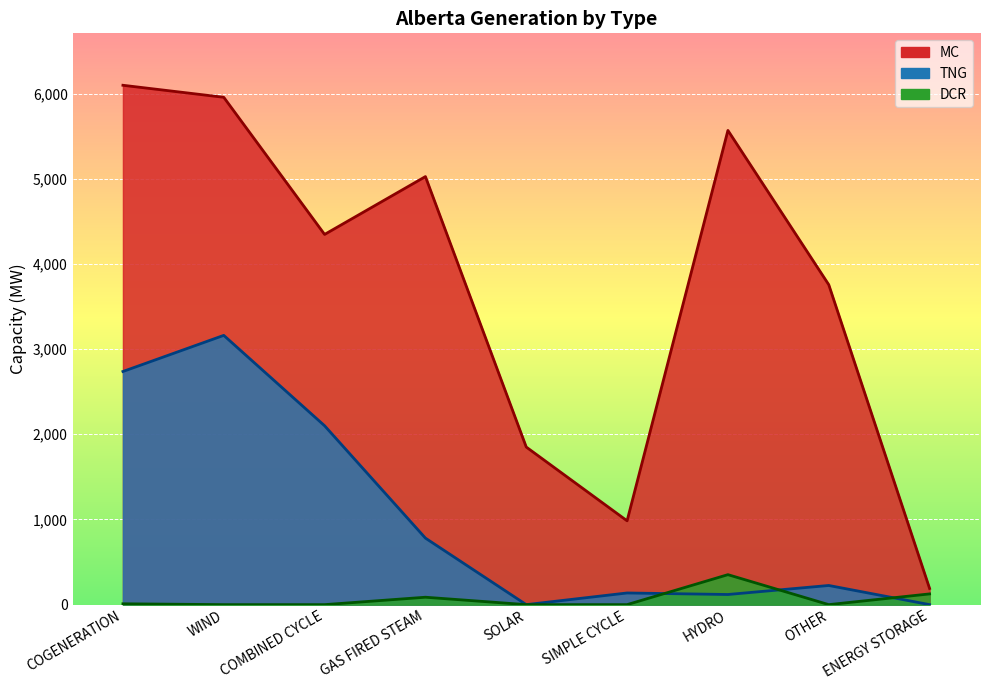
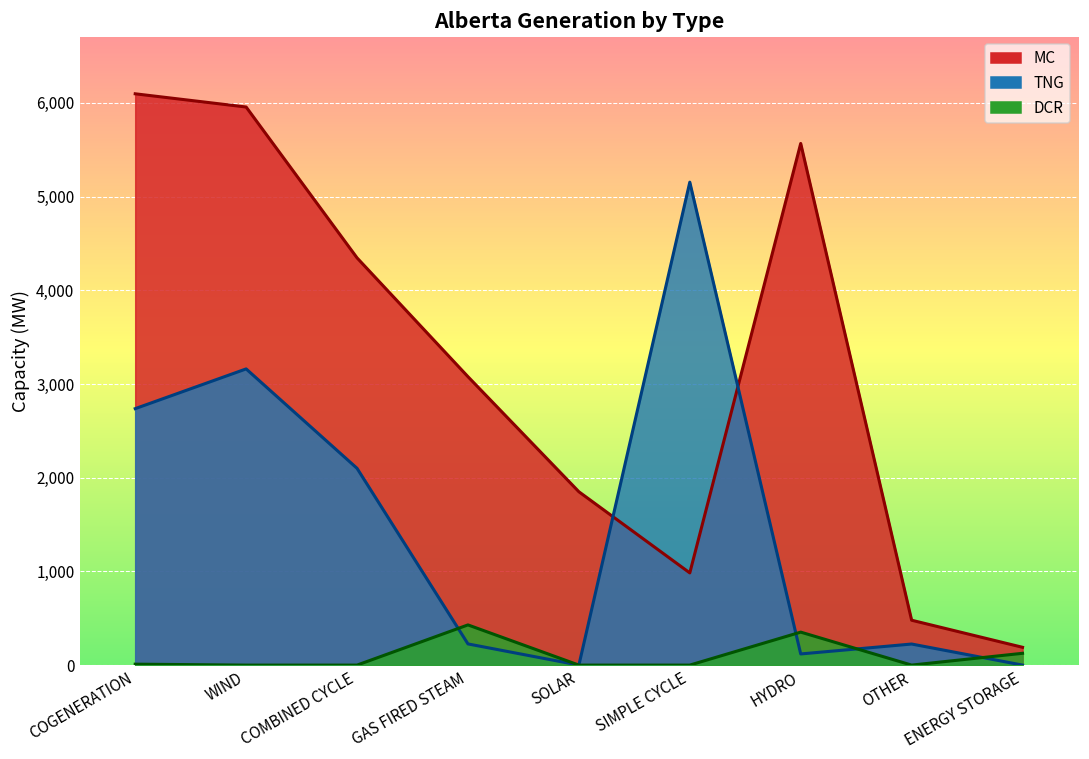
  {
    "MC": {
      "COGENERATION": "6,100",
      "WIND": "6,000",
      "COMBINED CYCLE": "4,300",
-     "GAS FIRED STEAM": "5,000",
+     "GAS FIRED STEAM": "3,100",
      "SOLAR": "1,900",
      "SIMPLE CYCLE": "1,000",
      "HYDRO": "5,600",
-     "OTHER": "3,800",
+     "OTHER": "500",
      "ENERGY STORAGE": "200"
    },
    "TNG": {
      "COGENERATION": "2,700",
      "WIND": "3,200",
      "COMBINED CYCLE": "2,100",
-     "GAS FIRED STEAM": "800",
-     "SIMPLE CYCLE": "100",
+     "GAS FIRED STEAM": "200",
+     "SIMPLE CYCLE": "5,200",
      "HYDRO": "100",
      "OTHER": "200",
      "ENERGY STORAGE": "0"
    },
    "DCR": {
      "COGENERATION": "0",
      "WIND": "0",
      "COMBINED CYCLE": "0",
-     "GAS FIRED STEAM": "100",
+     "GAS FIRED STEAM": "400",
      "SIMPLE CYCLE": "0",
      "HYDRO": "400",
      "OTHER": "0",
      "ENERGY STORAGE": "100"
    }
  }
